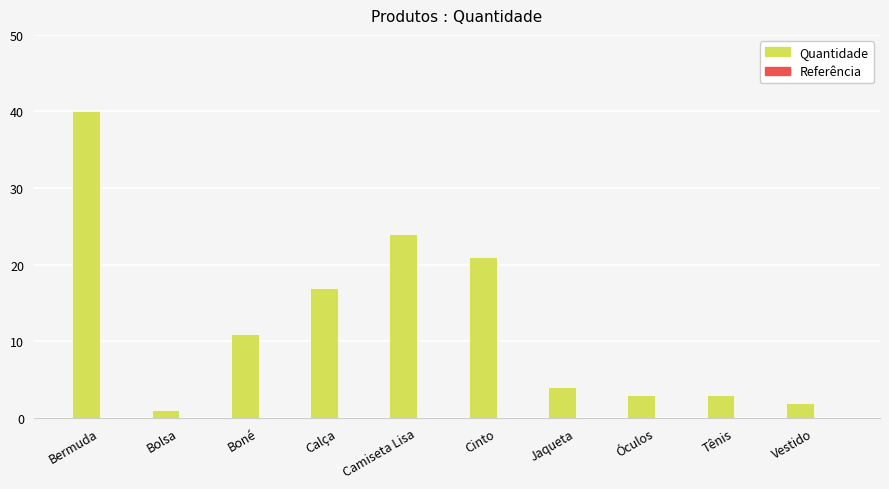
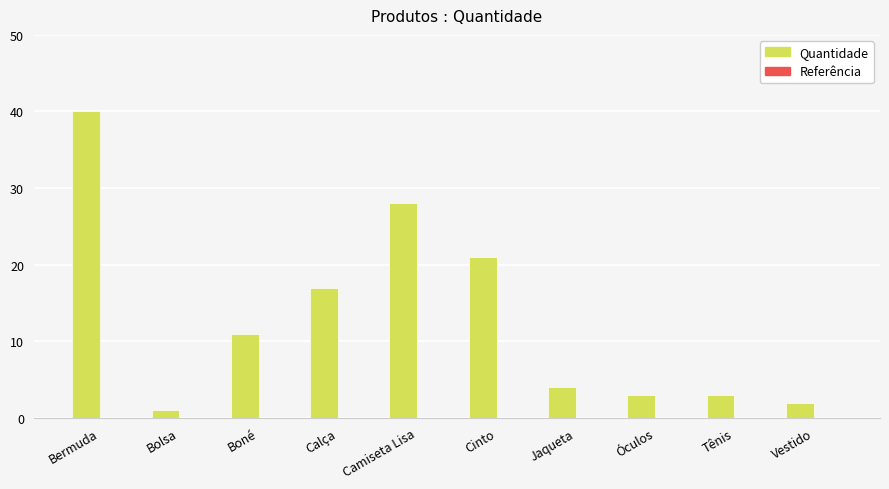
  {
    "Quantidade": {
      "Bermuda": 40,
      "Bolsa": 1,
      "Boné": 11,
      "Calça": 17,
-     "Camiseta Lisa": 24,
+     "Camiseta Lisa": 28,
      "Cinto": 21,
      "Jaqueta": 4,
      "Óculos": 3,
      "Tênis": 3,
      "Vestido": 2
    }
  }
